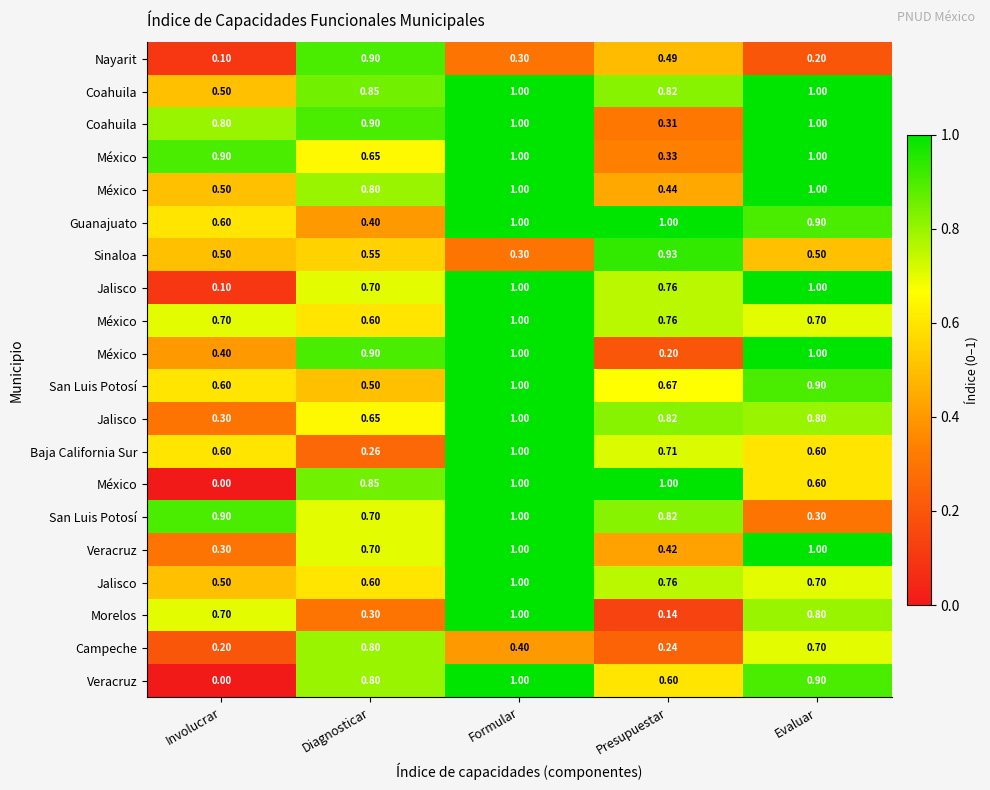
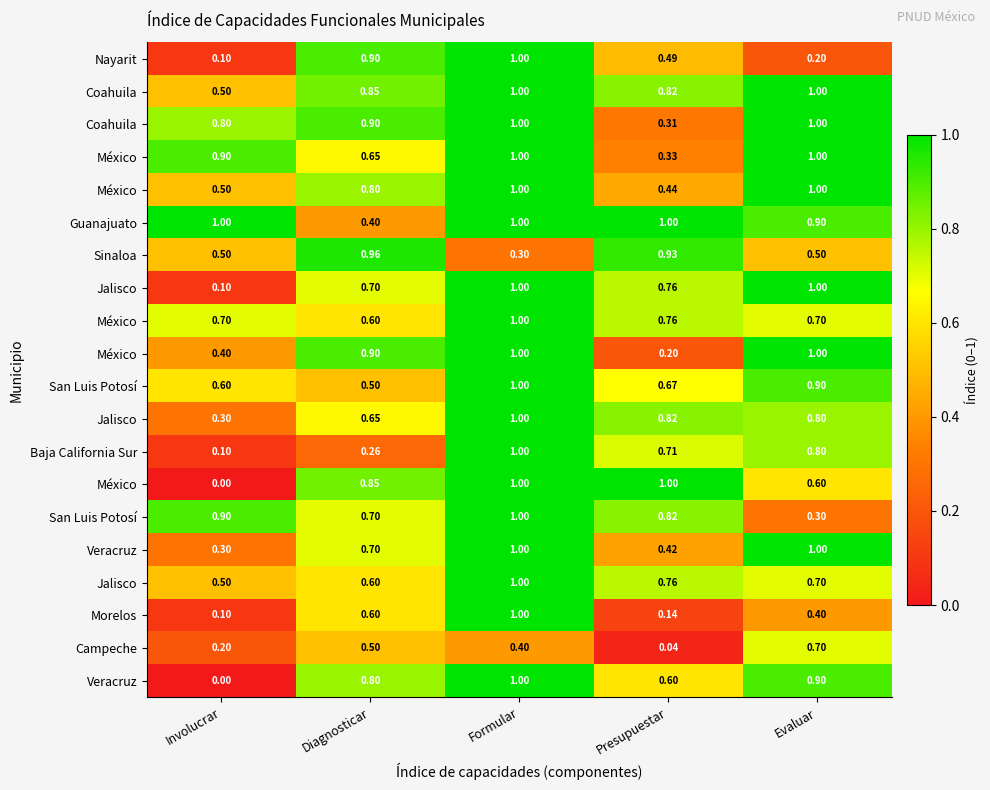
  {
    "Nayarit": {
      "Involucrar": 0.10,
      "Diagnosticar": 0.90,
-     "Formular": 0.30,
+     "Formular": 1.00,
      "Presupuestar": 0.49,
      "Evaluar": 0.20
    },
    "Guanajuato": {
-     "Involucrar": 0.60,
+     "Involucrar": 1.00,
      "Diagnosticar": 0.40,
      "Formular": 1.00,
      "Presupuestar": 1.00,
      "Evaluar": 0.90
    },
    "Sinaloa": {
      "Involucrar": 0.50,
-     "Diagnosticar": 0.55,
+     "Diagnosticar": 0.96,
      "Formular": 0.30,
      "Presupuestar": 0.93,
      "Evaluar": 0.50
    },
    "Baja California Sur": {
-     "Involucrar": 0.60,
+     "Involucrar": 0.10,
      "Diagnosticar": 0.26,
      "Formular": 1.00,
      "Presupuestar": 0.71,
-     "Evaluar": 0.60
+     "Evaluar": 0.80
    },
    "Morelos": {
-     "Involucrar": 0.70,
-     "Diagnosticar": 0.30,
+     "Involucrar": 0.10,
+     "Diagnosticar": 0.60,
      "Formular": 1.00,
      "Presupuestar": 0.14,
-     "Evaluar": 0.80
+     "Evaluar": 0.40
    },
    "Campeche": {
      "Involucrar": 0.20,
-     "Diagnosticar": 0.80,
+     "Diagnosticar": 0.50,
      "Formular": 0.40,
-     "Presupuestar": 0.24,
+     "Presupuestar": 0.04,
      "Evaluar": 0.70
    }
  }
